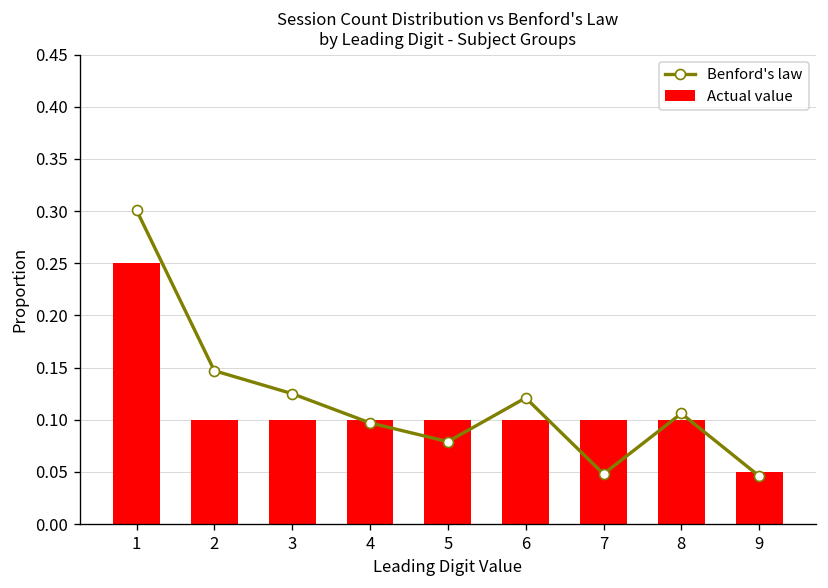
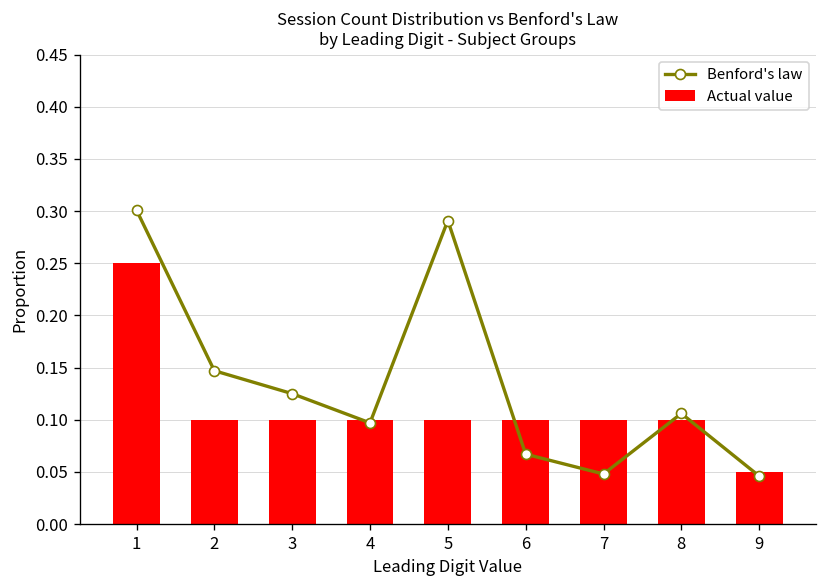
  {
    "Benford's law": {
      "1": 0.30,
      "2": 0.15,
      "3": 0.13,
      "4": 0.10,
-     "5": 0.08,
-     "6": 0.12,
+     "5": 0.29,
+     "6": 0.07,
      "7": 0.05,
      "8": 0.11,
      "9": 0.05
    },
    "Actual value": {
      "1": 0.25,
      "2": 0.10,
      "3": 0.10,
      "4": 0.10,
      "5": 0.10,
      "6": 0.10,
      "7": 0.10,
      "8": 0.10,
      "9": 0.05
    }
  }
